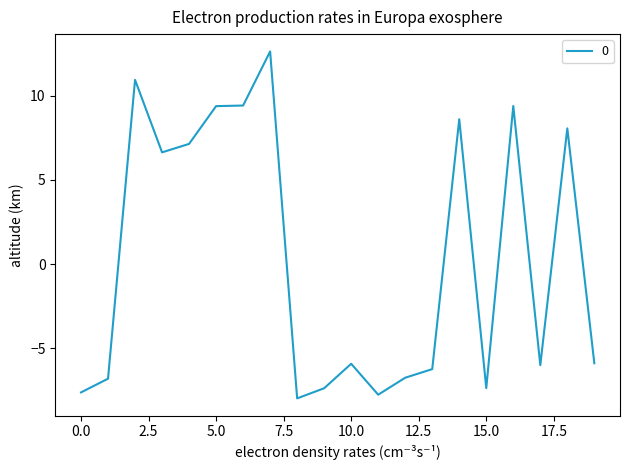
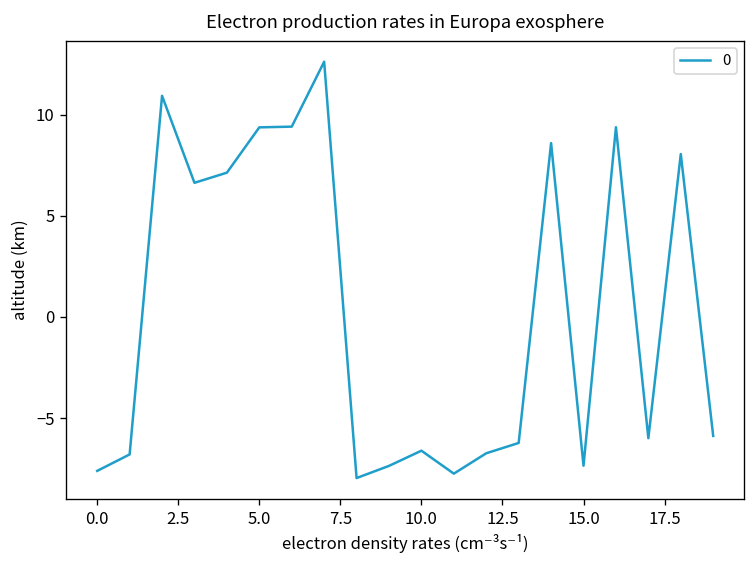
  {
    "0.0": -7.6,
    "5.0": 9.4,
-   "10.0": -5.9,
+   "10.0": -6.6,
    "15.0": -7.4
  }
